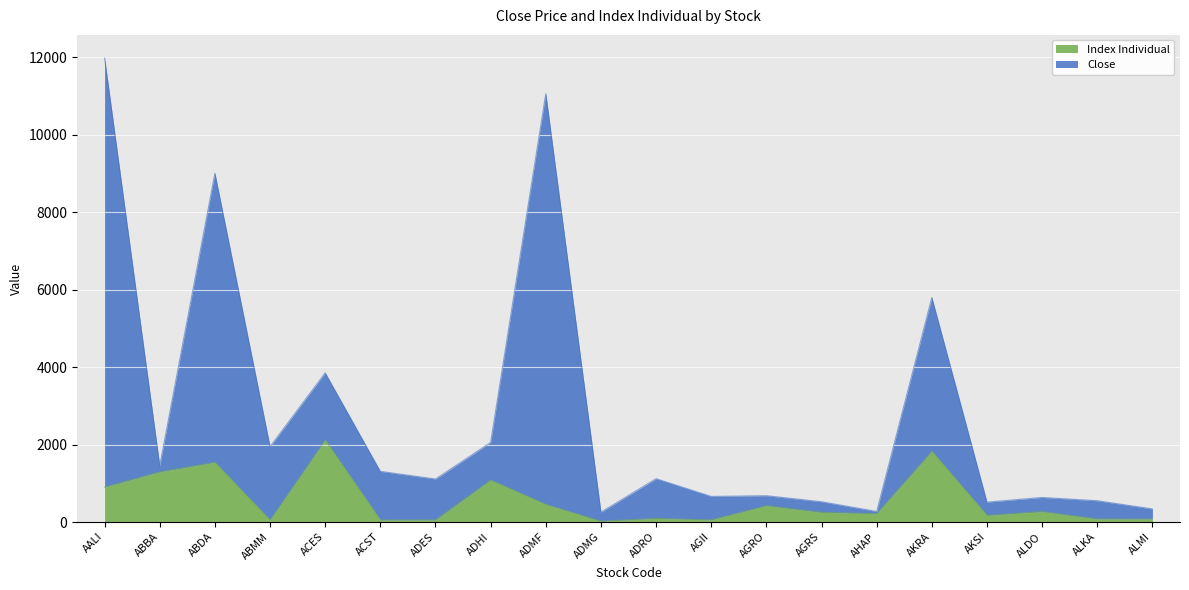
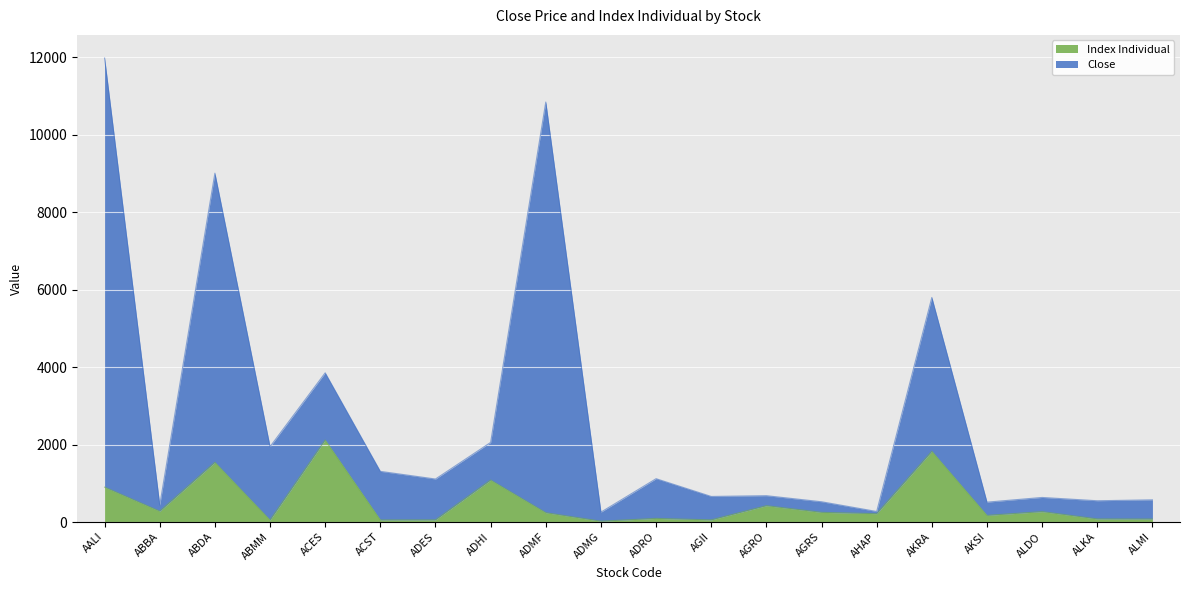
  {
    "Index Individual": {
      "AALI": 900,
-     "ABBA": 1300,
+     "ABBA": 300,
      "ABDA": 1500,
      "ABMM": 100,
      "ACES": 2100,
      "ACST": 100,
      "ADES": 100,
      "ADHI": 1100,
-     "ADMF": 500,
+     "ADMF": 200,
      "ADMG": 0,
      "ADRO": 100,
      "AGII": 100,
      "AGRO": 400,
      "AGRS": 200,
      "AKRA": 1800,
      "AKSI": 200,
      "ALDO": 300,
      "ALKA": 100,
      "ALMI": 100
    },
    "Close": {
      "AALI": 11100,
      "ABBA": 200,
      "ABDA": 7500,
      "ABMM": 1900,
      "ACES": 1700,
      "ACST": 1300,
      "ADES": 1100,
      "ADHI": 1000,
      "ADMF": 10600,
      "ADMG": 200,
      "ADRO": 1000,
      "AGII": 600,
      "AGRO": 300,
      "AGRS": 300,
      "AKRA": 4000,
      "AKSI": 300,
      "ALDO": 400,
      "ALKA": 500,
-     "ALMI": 300
+     "ALMI": 500
    }
  }
